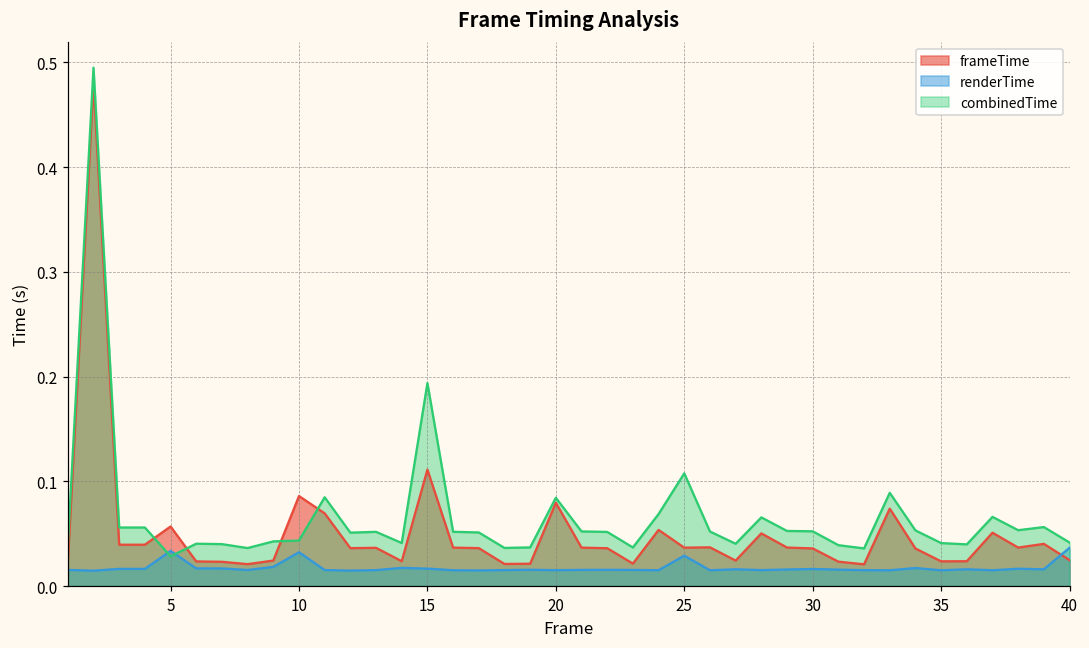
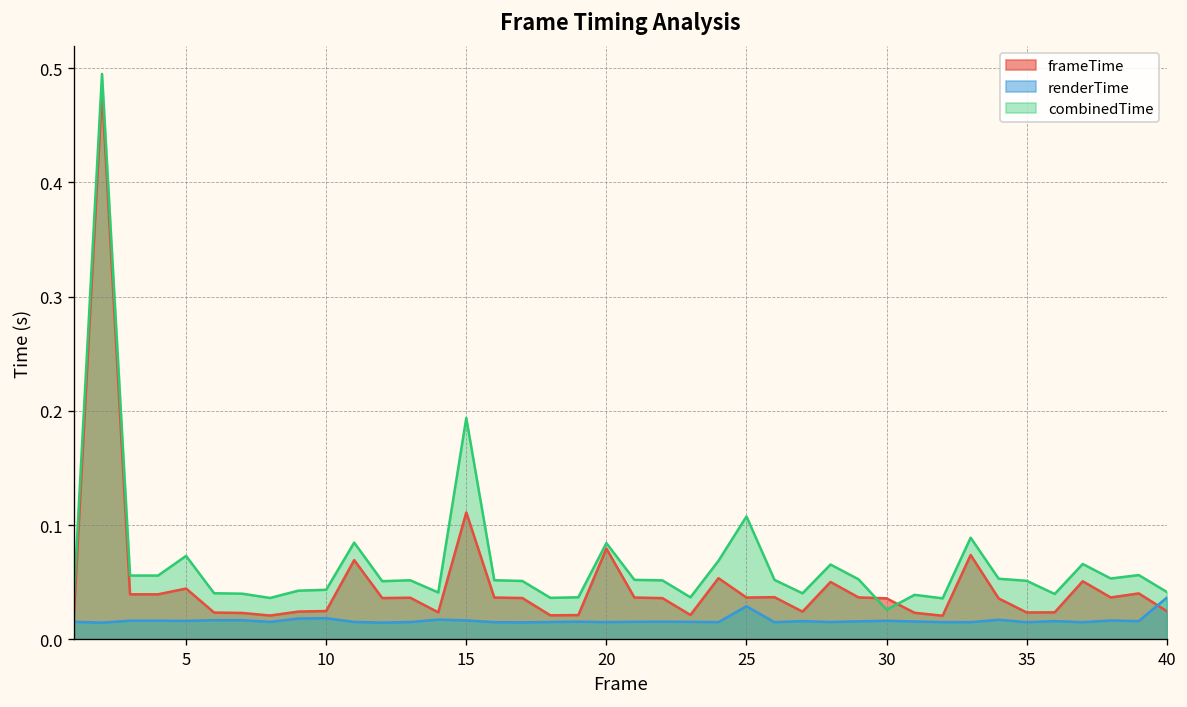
  {
    "frameTime": {
-     "5": 0.06,
-     "10": 0.09,
+     "5": 0.04,
+     "10": 0.02,
      "15": 0.11,
      "20": 0.08,
      "25": 0.04,
      "30": 0.04,
      "35": 0.02,
      "40": 0.02
    },
    "renderTime": {
-     "5": 0.03,
-     "10": 0.03,
+     "5": 0.02,
+     "10": 0.02,
      "15": 0.02,
      "20": 0.02,
      "25": 0.03,
      "30": 0.02,
      "35": 0.02,
      "40": 0.04
    },
    "combinedTime": {
-     "5": 0.03,
+     "5": 0.07,
      "10": 0.04,
      "15": 0.19,
      "20": 0.08,
      "25": 0.11,
-     "30": 0.05,
-     "35": 0.04,
+     "30": 0.03,
+     "35": 0.05,
      "40": 0.04
    }
  }
